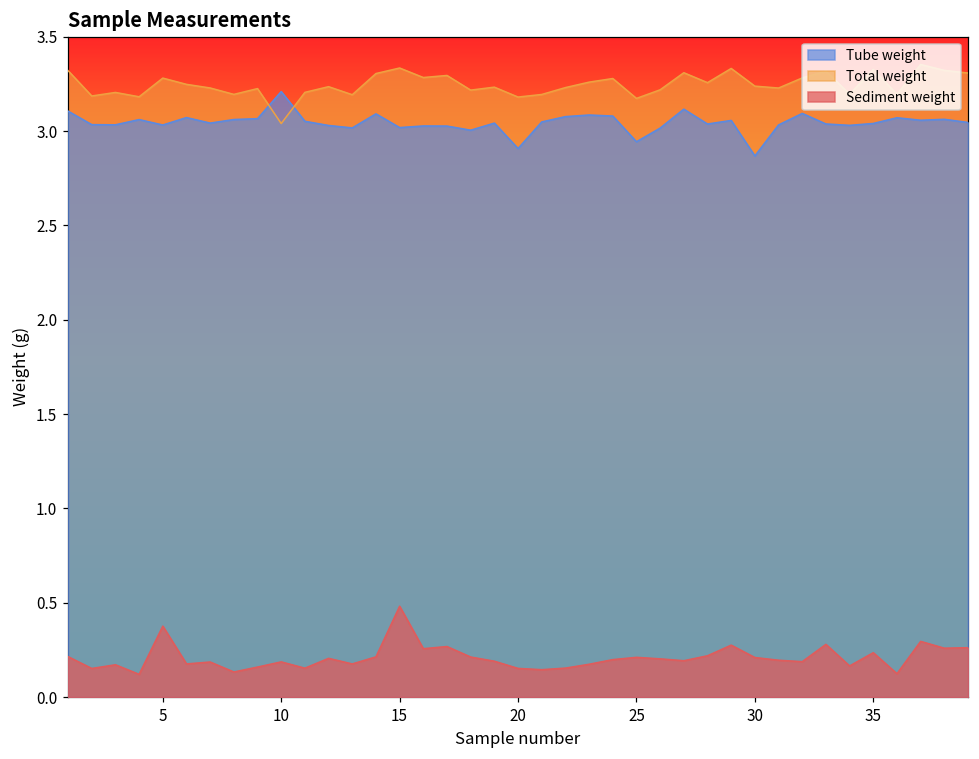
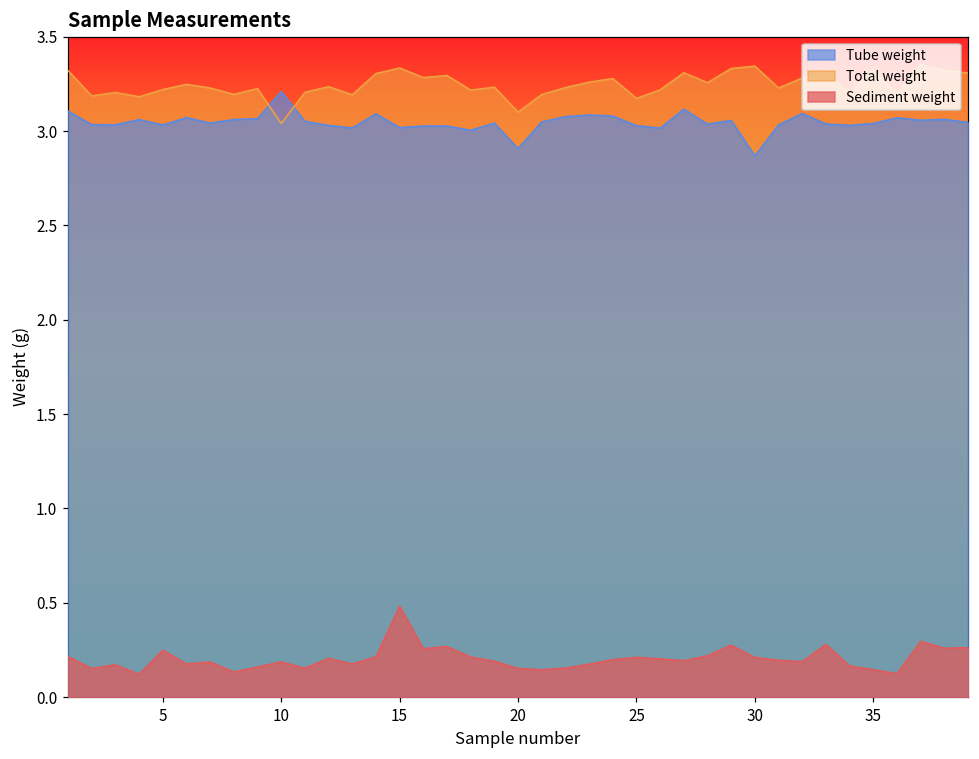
  {
    "Tube weight": {
      "5": 3.03,
      "10": 3.21,
      "15": 3.02,
      "20": 2.91,
-     "25": 2.94,
+     "25": 3.03,
      "30": 2.87,
      "35": 3.04
    },
    "Total weight": {
-     "5": 3.28,
+     "5": 3.22,
      "10": 3.04,
      "15": 3.33,
-     "20": 3.18,
+     "20": 3.10,
      "25": 3.17,
-     "30": 3.24
+     "30": 3.34
    },
    "Sediment weight": {
-     "5": 0.38,
+     "5": 0.25,
      "10": 0.19,
      "15": 0.48,
      "20": 0.15,
      "25": 0.21,
      "30": 0.21,
-     "35": 0.24
+     "35": 0.15
    }
  }
